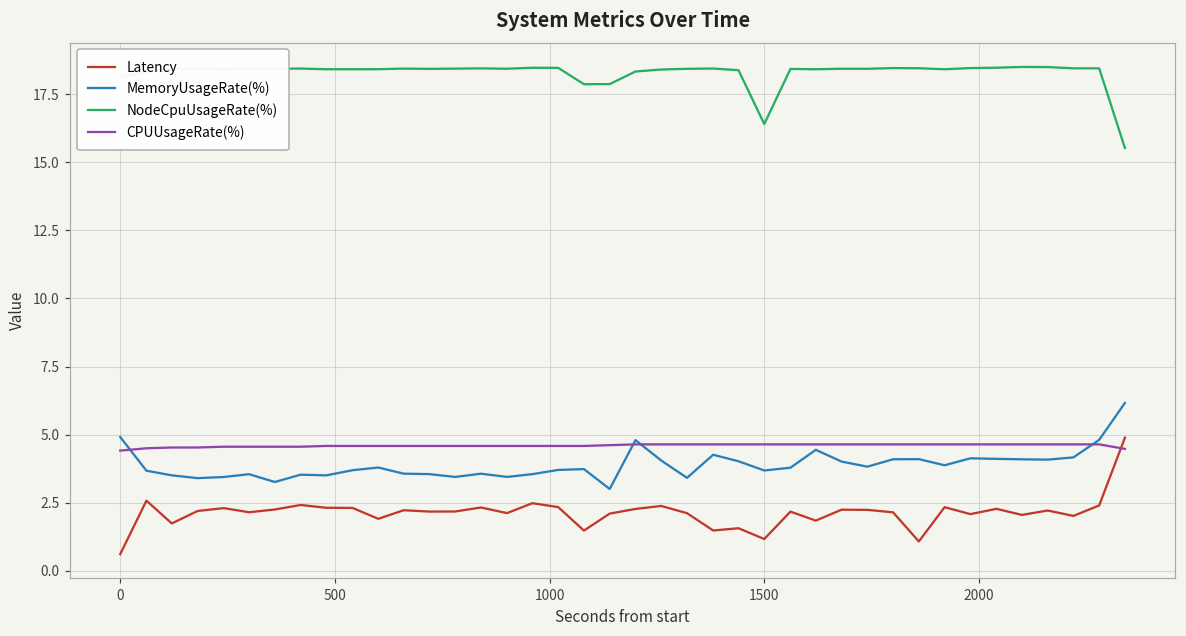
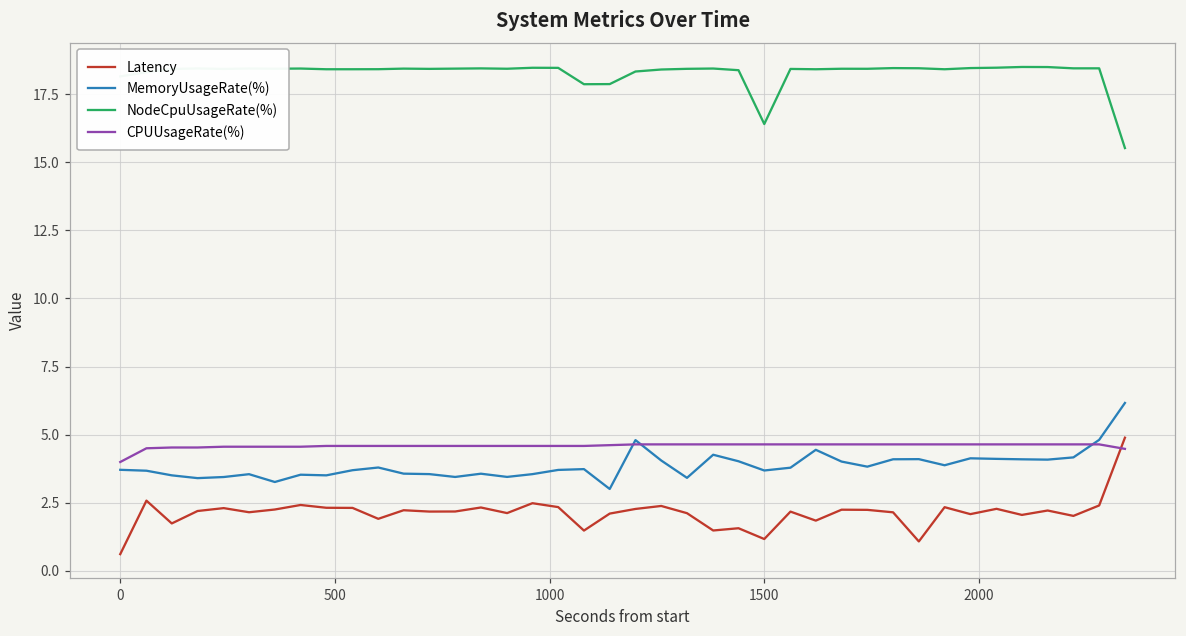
  {
    "Latency": {
      "0": 0.6,
      "1500": 1.2
    },
    "MemoryUsageRate(%)": {
-     "0": 4.9,
+     "0": 3.7,
      "1500": 3.7
    },
    "NodeCpuUsageRate(%)": {
      "1500": 16.4
    },
    "CPUUsageRate(%)": {
-     "0": 4.4,
+     "0": 4.0,
      "1500": 4.6
    }
  }
